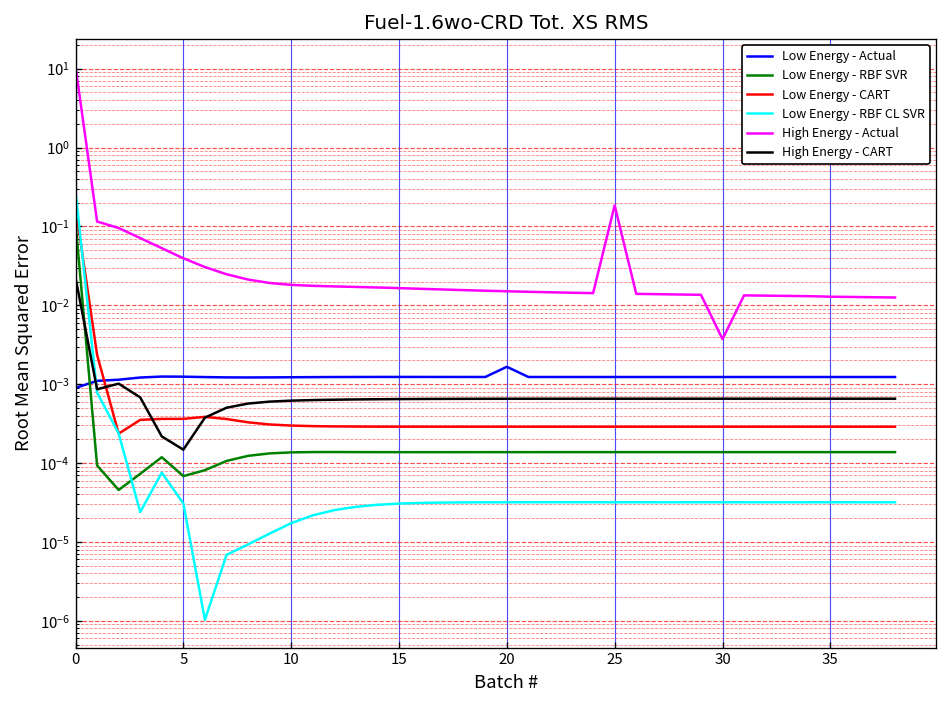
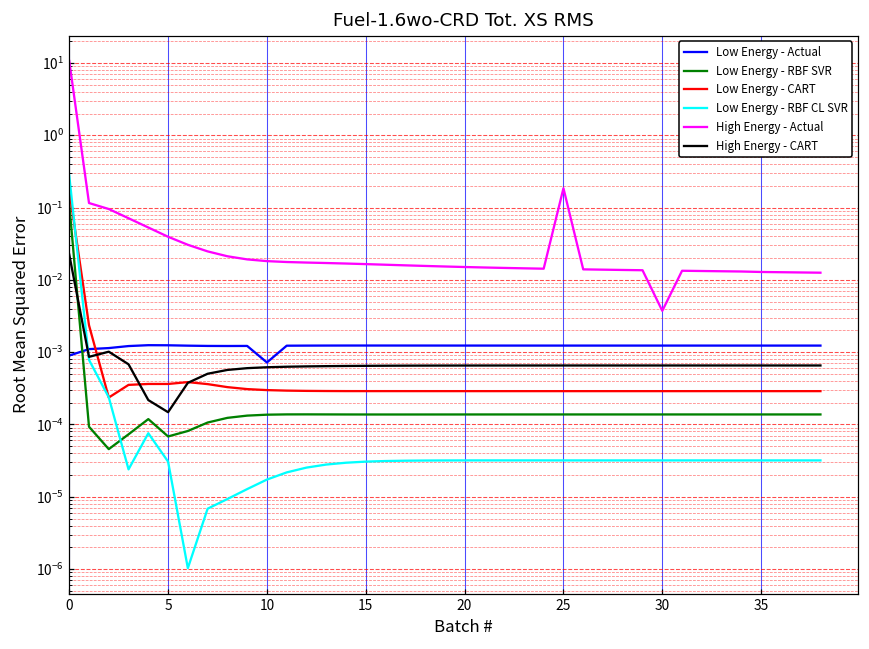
  {
    "Low Energy - Actual": {
      "0": 0.0009,
      "5": 0.0012,
-     "10": 0.0012,
+     "10": 0.0007,
      "15": 0.0012,
-     "20": 0.0017,
+     "20": 0.0012,
      "25": 0.0012,
      "30": 0.0012,
      "35": 0.0012
    },
    "Low Energy - RBF SVR": {
      "0": 0.11,
      "5": 0.00007,
      "10": 0.00014,
      "15": 0.00014,
      "20": 0.00014,
      "25": 0.00014,
      "30": 0.00014,
      "35": 0.00014
    },
    "Low Energy - CART": {
      "0": 0.18,
      "5": 0.0004,
      "10": 0.0003,
      "15": 0.0003,
      "20": 0.0003,
      "25": 0.0003,
      "30": 0.0003,
      "35": 0.0003
    },
    "Low Energy - RBF CL SVR": {
      "0": 0.28,
      "5": 0.00003,
      "10": 0.000017,
      "15": 0.00003,
      "20": 0.00003,
      "25": 0.00003,
      "30": 0.00003,
      "35": 0.00003
    },
    "High Energy - Actual": {
      "0": 11,
      "5": 0.04,
      "10": 0.018,
      "15": 0.017,
      "20": 0.015,
      "25": 0.18,
      "30": 0.004,
      "35": 0.013
    },
    "High Energy - CART": {
      "0": 0.022,
      "5": 0.00015,
      "10": 0.0006,
      "15": 0.0006,
      "20": 0.0007,
      "25": 0.0007,
      "30": 0.0007,
      "35": 0.0007
    }
  }
